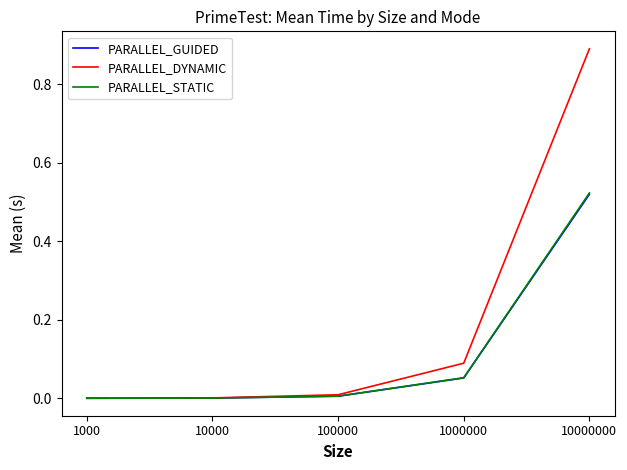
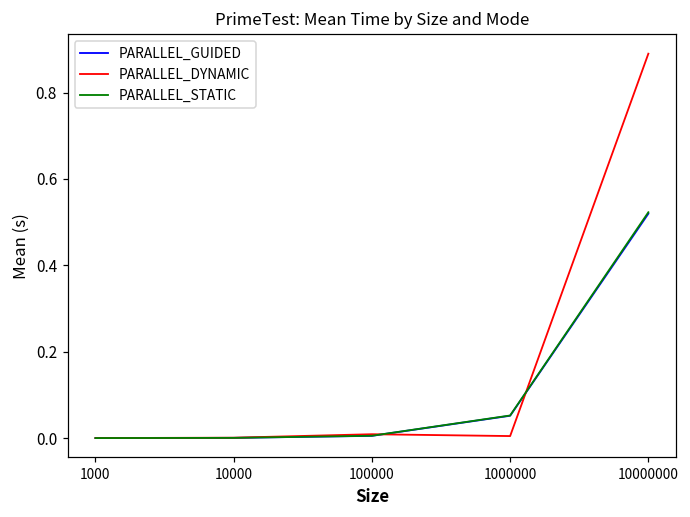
  {
    "PARALLEL_DYNAMIC": {
-     "1000000": 0.09,
+     "1000000": 0.00,
      "10000000": 0.89
    }
  }
